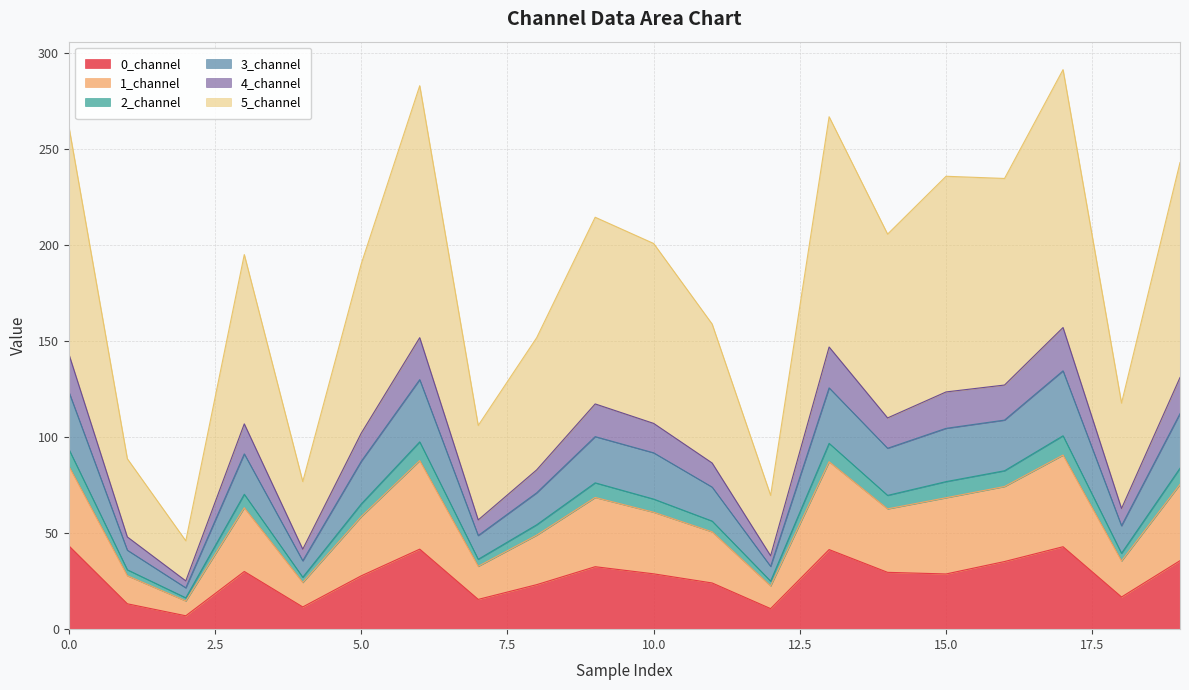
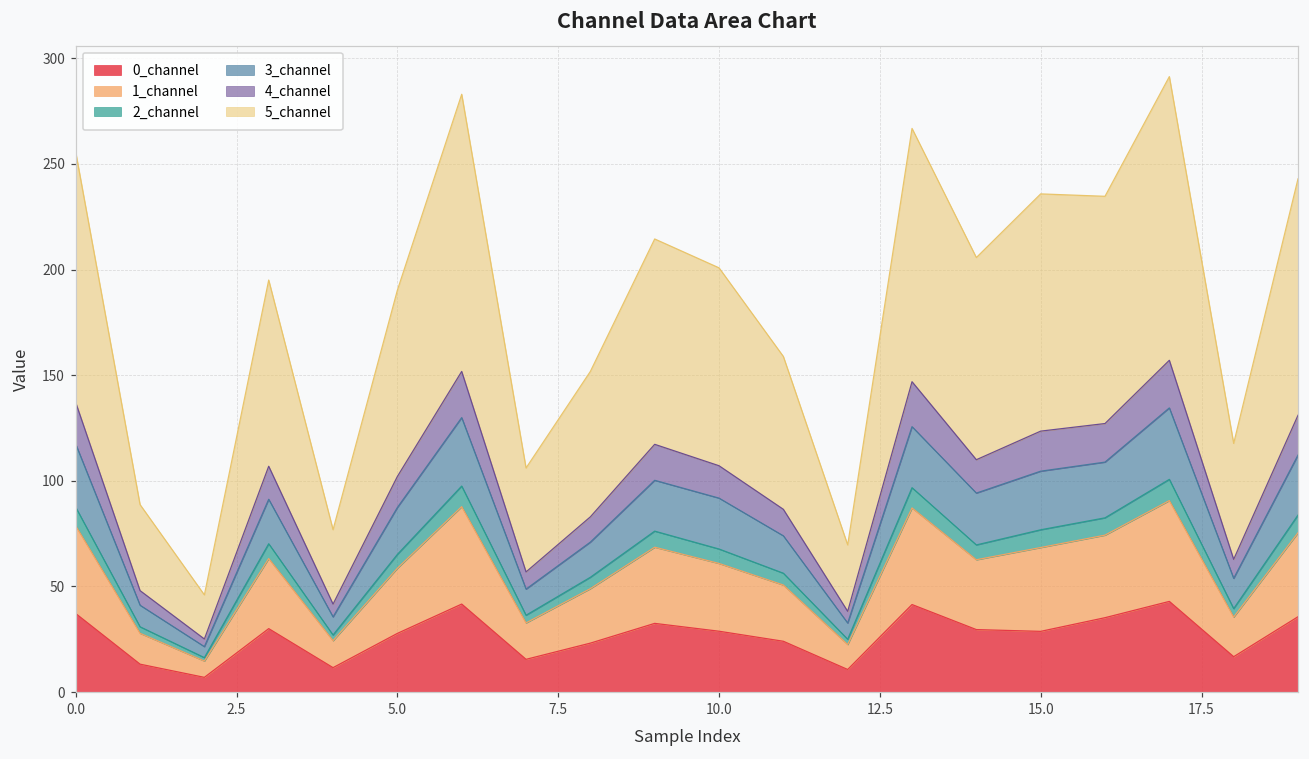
  {
    "0_channel": {
-     "0.0": 43,
+     "0.0": 37,
      "5.0": 28,
      "10.0": 29,
      "15.0": 29
    }
  }
